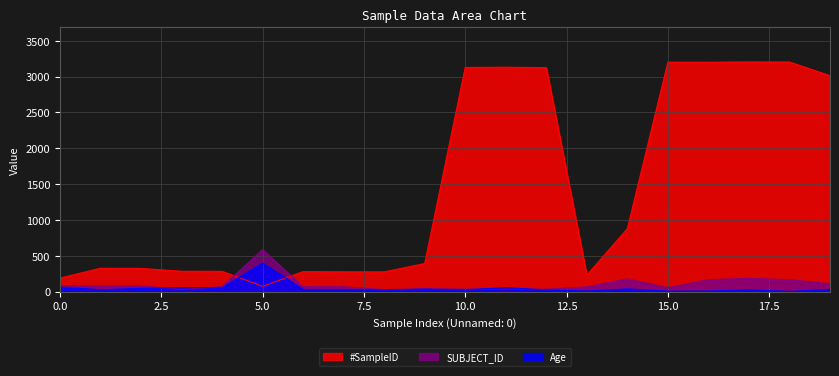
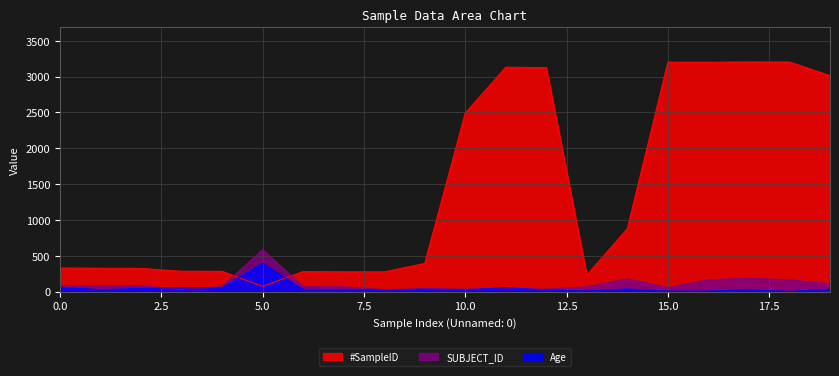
  {
    "#SampleID": {
-     "0.0": 200,
+     "0.0": 300,
      "5.0": 100,
-     "10.0": 3100,
+     "10.0": 2500,
      "15.0": 3200
    },
    "SUBJECT_ID": {
      "5.0": 600,
      "15.0": 100
    },
    "Age": {
      "5.0": 400,
      "15.0": 0
    }
  }
